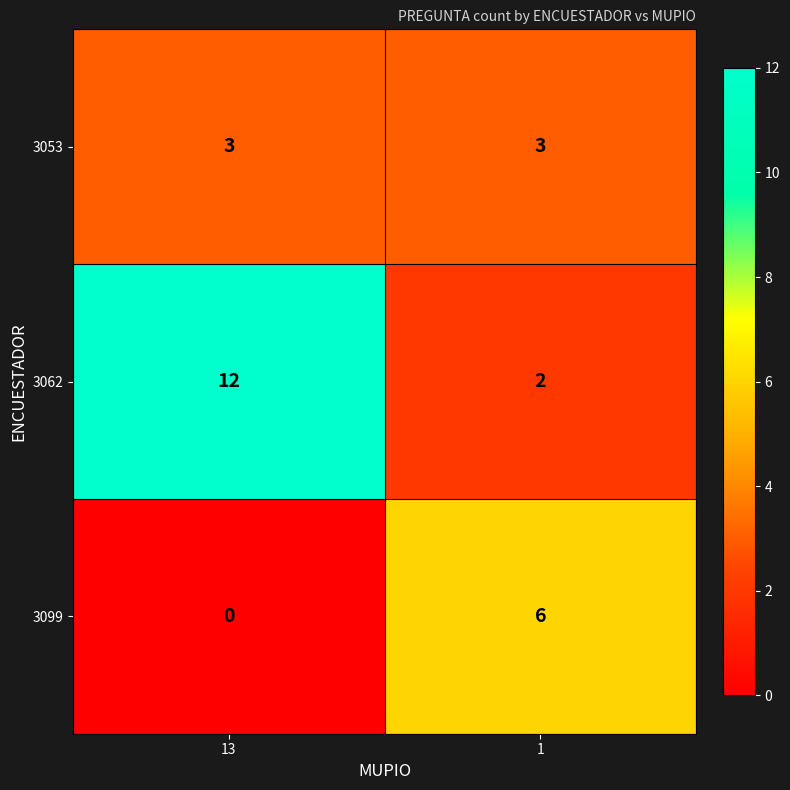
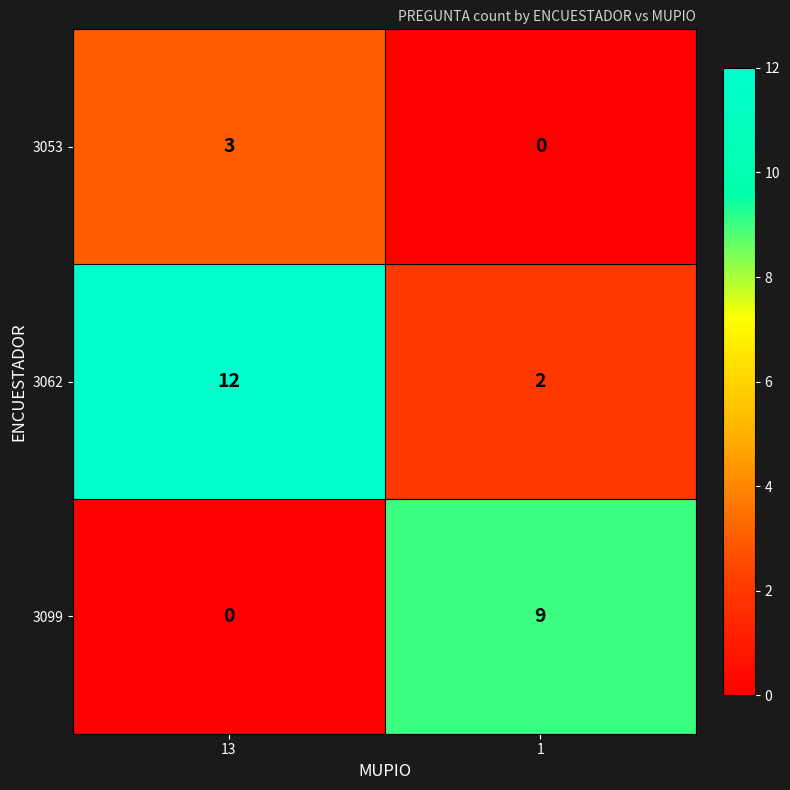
  {
    "3053": {
      "13": 3,
-     "1": 3
+     "1": 0
    },
    "3062": {
      "13": 12,
      "1": 2
    },
    "3099": {
      "13": 0,
-     "1": 6
+     "1": 9
    }
  }
